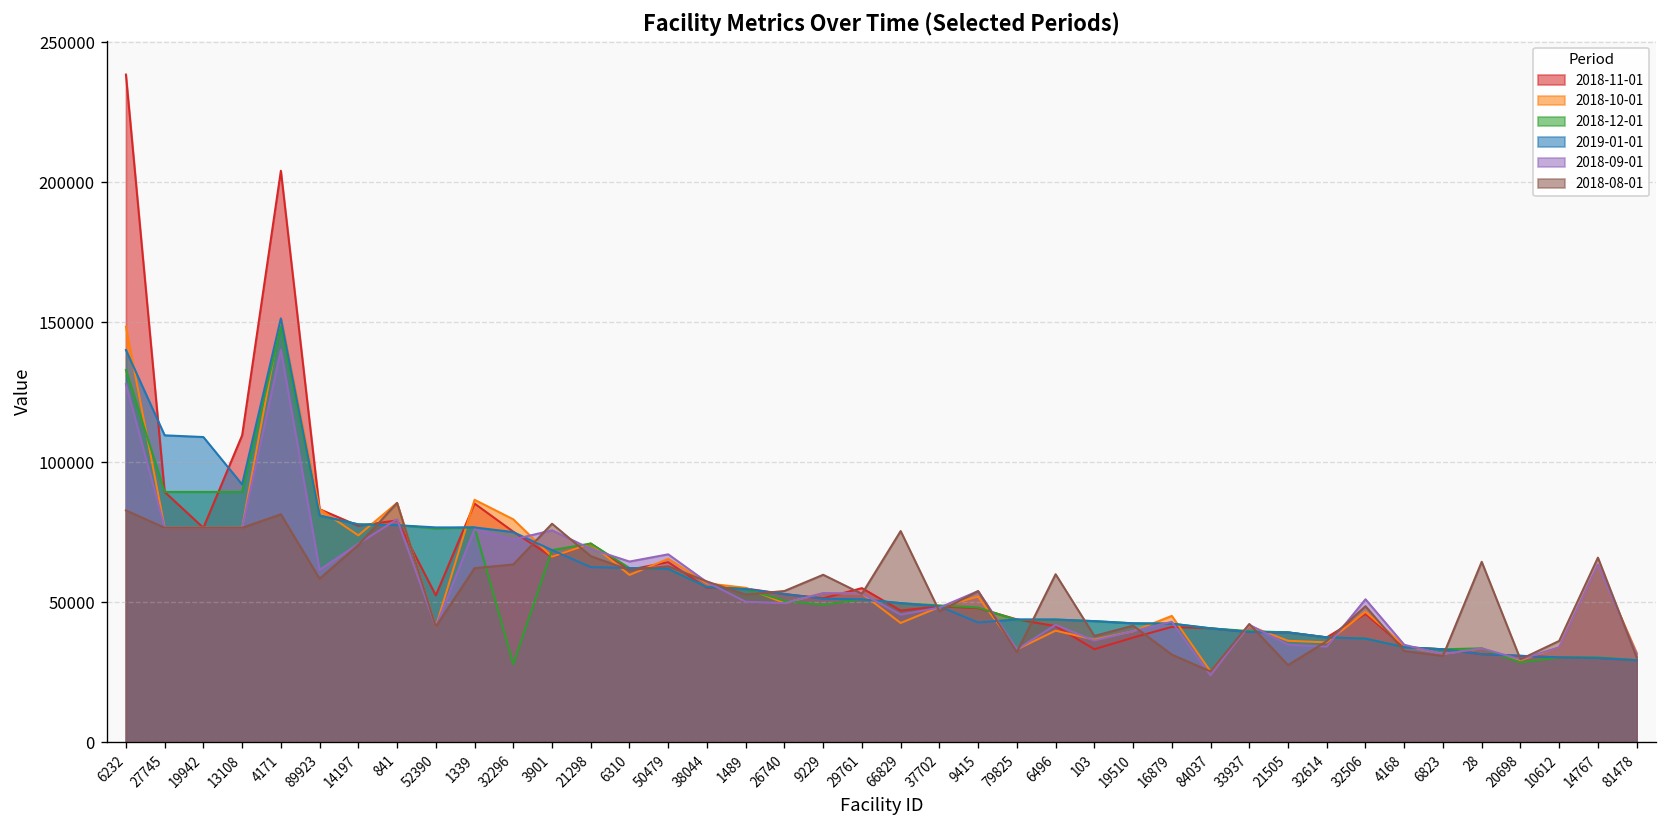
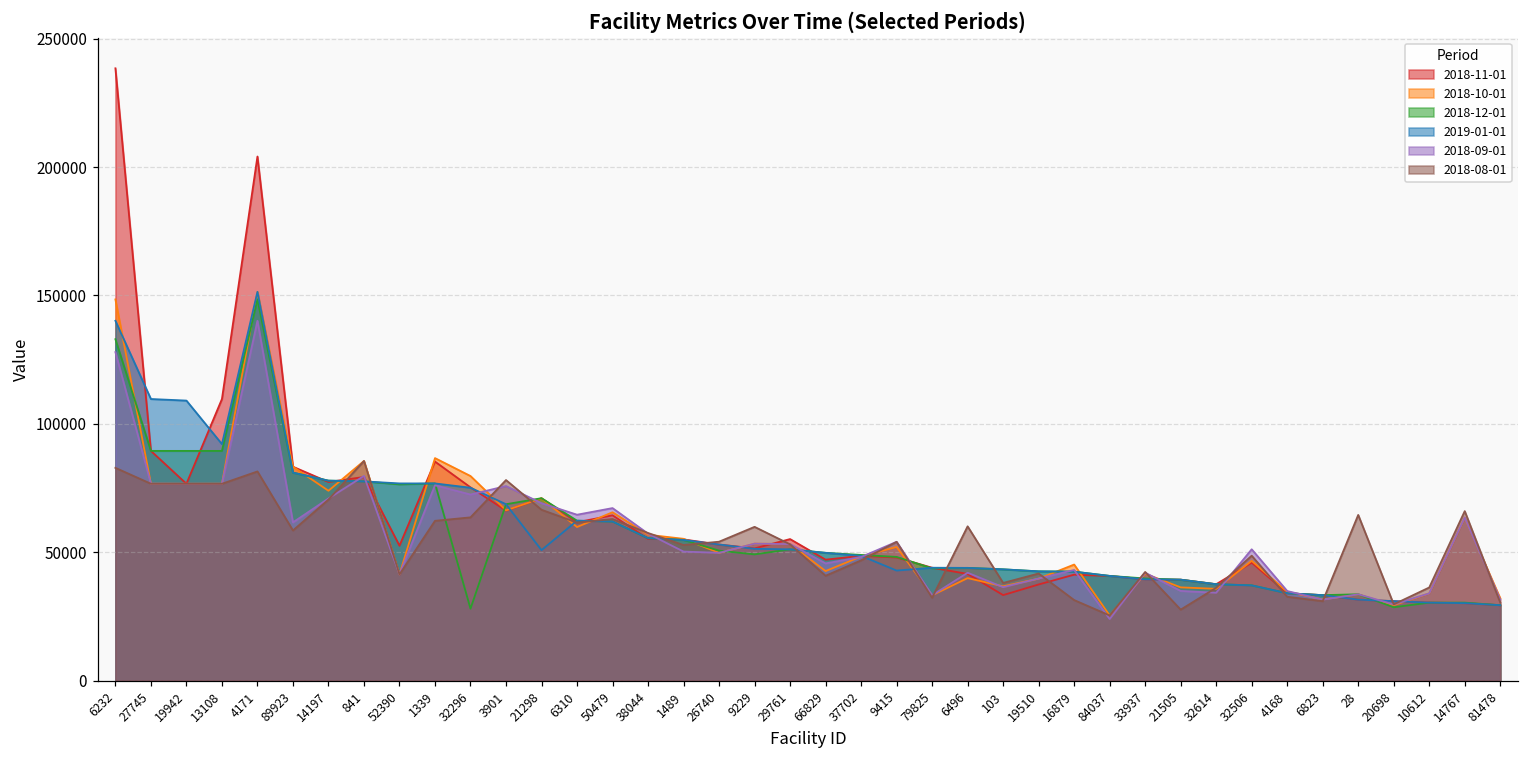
  {
    "2018-11-01": {
      "6232": 239000,
      "13108": 110000,
      "4171": 204000,
      "52390": 53000,
      "1339": 85000,
      "50479": 64000,
      "29761": 55000,
      "66829": 47000,
      "103": 33000,
      "19510": 37000,
      "16879": 41000
    },
    "2018-10-01": {
      "6232": 148000,
      "14197": 74000,
      "1339": 87000,
      "32296": 80000,
      "6310": 60000,
      "50479": 66000,
      "66829": 43000,
      "9415": 52000,
      "6496": 40000,
      "16879": 45000,
      "21505": 36000
    },
    "2018-12-01": {
      "6232": 133000,
      "19942": 89000,
      "13108": 89000,
      "4171": 148000,
      "32296": 28000,
      "9229": 49000
    },
    "2019-01-01": {
      "6232": 140000,
      "27745": 110000,
      "19942": 109000,
      "13108": 92000,
-     "21298": 63000,
+     "21298": 51000,
      "9415": 43000
    },
    "2018-09-01": {
      "6232": 128000,
      "4171": 140000,
      "89923": 62000,
      "32296": 72000,
      "3901": 76000,
      "21298": 69000,
      "6310": 65000,
      "50479": 67000,
      "1489": 50000,
      "66829": 46000,
      "84037": 24000,
      "21505": 35000,
      "32614": 34000,
      "32506": 51000
    },
    "2018-08-01": {
      "6232": 83000,
      "4171": 81000,
      "89923": 58000,
      "1339": 62000,
      "32296": 64000,
      "3901": 78000,
      "21298": 67000,
      "1489": 53000,
      "9229": 60000,
-     "66829": 75000,
+     "66829": 41000,
      "37702": 47000,
      "6496": 60000,
      "103": 38000,
      "16879": 31000,
      "21505": 28000,
      "32506": 49000,
      "4168": 33000,
      "28": 65000,
      "10612": 36000,
      "14767": 66000
    }
  }
